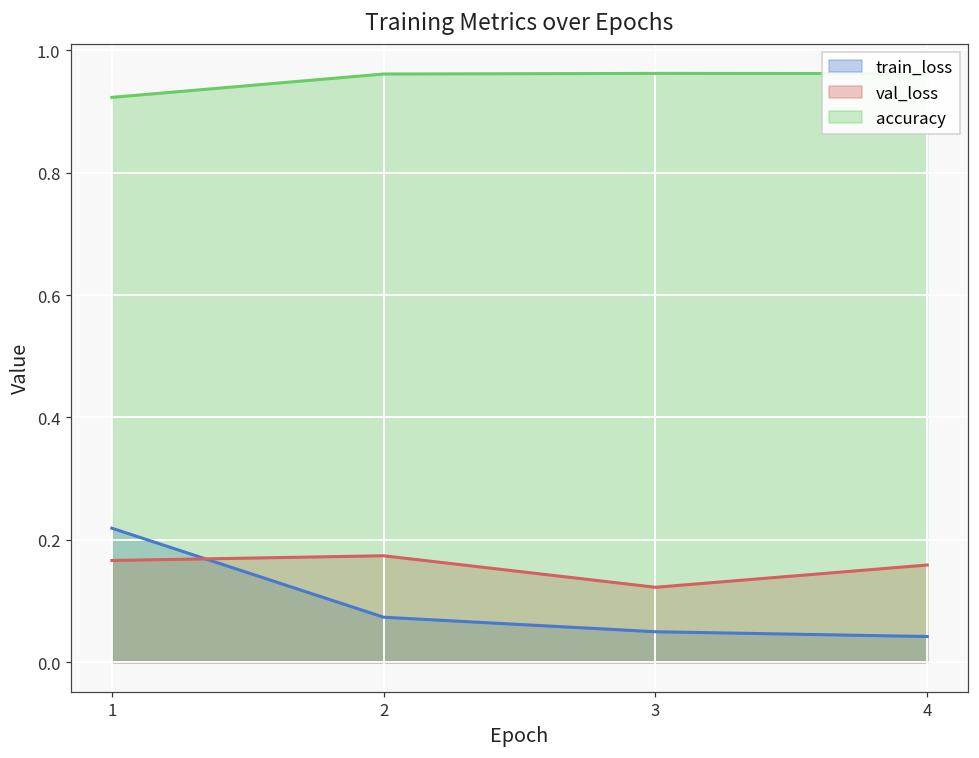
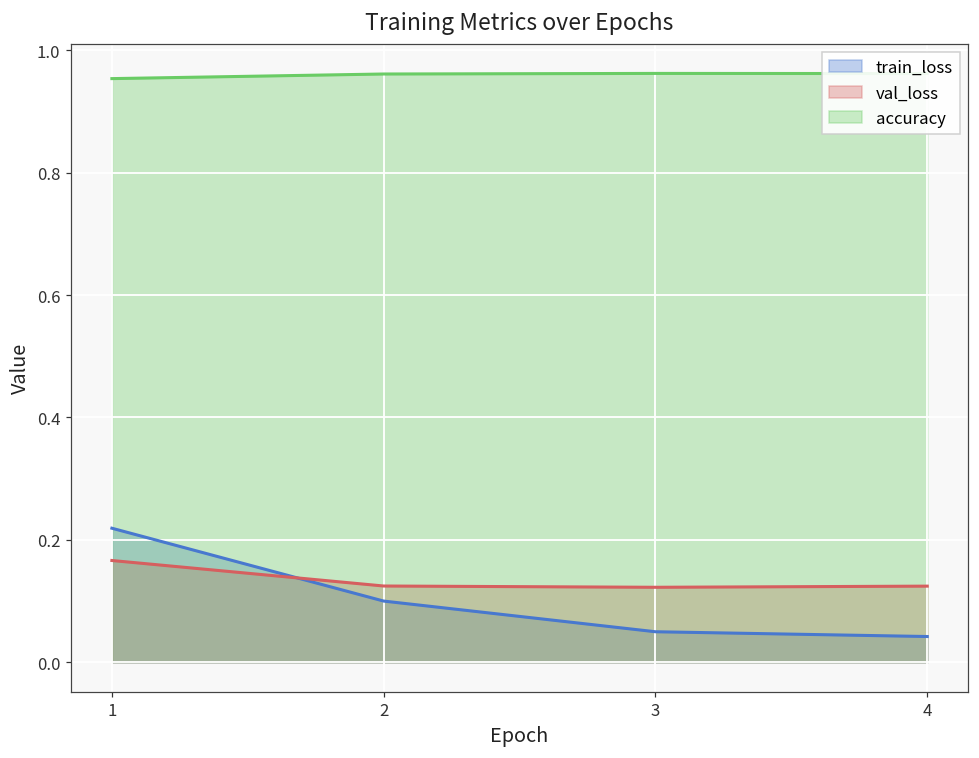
  {
    "train_loss": {
      "1": 0.22,
-     "2": 0.07,
+     "2": 0.10,
      "3": 0.05,
      "4": 0.04
    },
    "val_loss": {
      "1": 0.17,
-     "2": 0.17,
+     "2": 0.12,
      "3": 0.12,
-     "4": 0.16
+     "4": 0.12
    },
    "accuracy": {
-     "1": 0.92,
+     "1": 0.95,
      "2": 0.96,
      "3": 0.96
    }
  }
